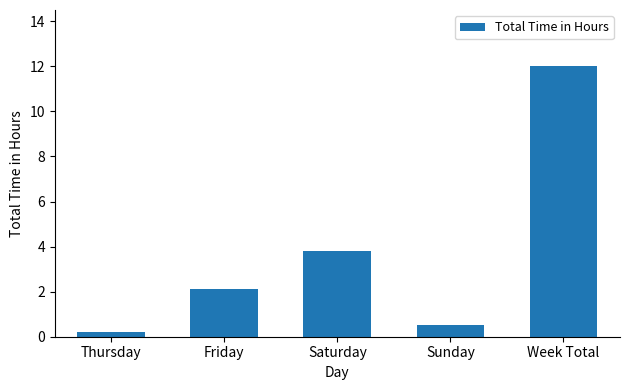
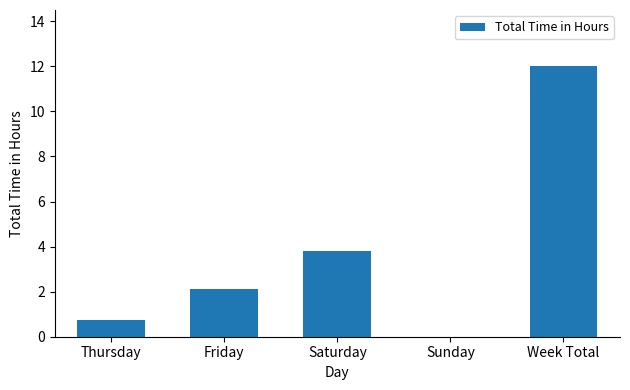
  {
-   "Thursday": 0.2,
+   "Thursday": 0.8,
    "Friday": 2.1,
    "Saturday": 3.8,
-   "Sunday": 0.5,
+   "Sunday": 0.0,
    "Week Total": 12.0
  }
